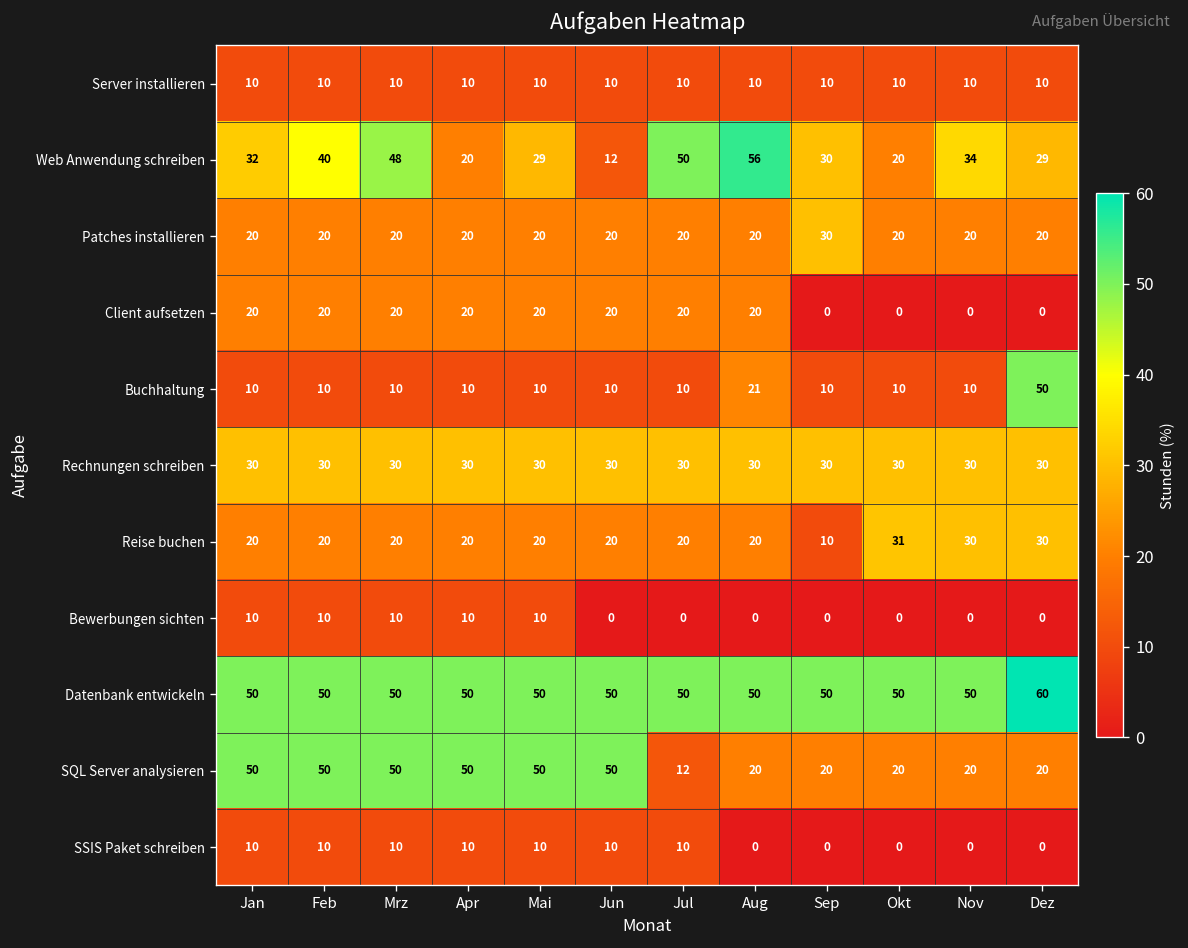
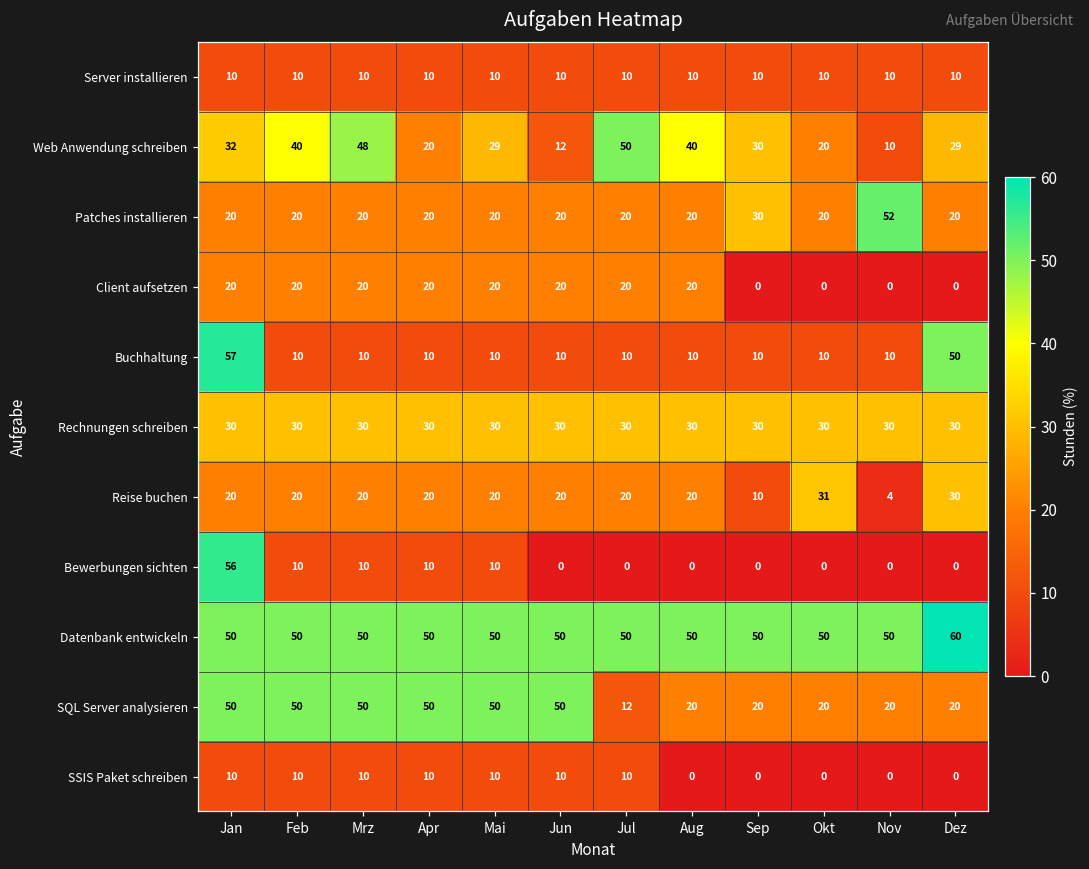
  {
    "Server installieren": {
      "Jan": 10,
      "Feb": 10,
      "Mrz": 10,
      "Apr": 10,
      "Mai": 10,
      "Jun": 10,
      "Jul": 10,
      "Aug": 10,
      "Sep": 10,
      "Okt": 10,
      "Nov": 10,
      "Dez": 10
    },
    "Web Anwendung schreiben": {
      "Jan": 32,
      "Feb": 40,
      "Mrz": 48,
      "Apr": 20,
      "Mai": 29,
      "Jun": 12,
      "Jul": 50,
-     "Aug": 56,
+     "Aug": 40,
      "Sep": 30,
      "Okt": 20,
-     "Nov": 34,
+     "Nov": 10,
      "Dez": 29
    },
    "Patches installieren": {
      "Jan": 20,
      "Feb": 20,
      "Mrz": 20,
      "Apr": 20,
      "Mai": 20,
      "Jun": 20,
      "Jul": 20,
      "Aug": 20,
      "Sep": 30,
      "Okt": 20,
-     "Nov": 20,
+     "Nov": 52,
      "Dez": 20
    },
    "Client aufsetzen": {
      "Jan": 20,
      "Feb": 20,
      "Mrz": 20,
      "Apr": 20,
      "Mai": 20,
      "Jun": 20,
      "Jul": 20,
      "Aug": 20,
      "Sep": 0,
      "Okt": 0,
      "Nov": 0,
      "Dez": 0
    },
    "Buchhaltung": {
-     "Jan": 10,
+     "Jan": 57,
      "Feb": 10,
      "Mrz": 10,
      "Apr": 10,
      "Mai": 10,
      "Jun": 10,
      "Jul": 10,
-     "Aug": 21,
+     "Aug": 10,
      "Sep": 10,
      "Okt": 10,
      "Nov": 10,
      "Dez": 50
    },
    "Rechnungen schreiben": {
      "Jan": 30,
      "Feb": 30,
      "Mrz": 30,
      "Apr": 30,
      "Mai": 30,
      "Jun": 30,
      "Jul": 30,
      "Aug": 30,
      "Sep": 30,
      "Okt": 30,
      "Nov": 30,
      "Dez": 30
    },
    "Reise buchen": {
      "Jan": 20,
      "Feb": 20,
      "Mrz": 20,
      "Apr": 20,
      "Mai": 20,
      "Jun": 20,
      "Jul": 20,
      "Aug": 20,
      "Sep": 10,
      "Okt": 31,
-     "Nov": 30,
+     "Nov": 4,
      "Dez": 30
    },
    "Bewerbungen sichten": {
-     "Jan": 10,
+     "Jan": 56,
      "Feb": 10,
      "Mrz": 10,
      "Apr": 10,
      "Mai": 10,
      "Jun": 0,
      "Jul": 0,
      "Aug": 0,
      "Sep": 0,
      "Okt": 0,
      "Nov": 0,
      "Dez": 0
    },
    "Datenbank entwickeln": {
      "Jan": 50,
      "Feb": 50,
      "Mrz": 50,
      "Apr": 50,
      "Mai": 50,
      "Jun": 50,
      "Jul": 50,
      "Aug": 50,
      "Sep": 50,
      "Okt": 50,
      "Nov": 50,
      "Dez": 60
    },
    "SQL Server analysieren": {
      "Jan": 50,
      "Feb": 50,
      "Mrz": 50,
      "Apr": 50,
      "Mai": 50,
      "Jun": 50,
      "Jul": 12,
      "Aug": 20,
      "Sep": 20,
      "Okt": 20,
      "Nov": 20,
      "Dez": 20
    },
    "SSIS Paket schreiben": {
      "Jan": 10,
      "Feb": 10,
      "Mrz": 10,
      "Apr": 10,
      "Mai": 10,
      "Jun": 10,
      "Jul": 10,
      "Aug": 0,
      "Sep": 0,
      "Okt": 0,
      "Nov": 0,
      "Dez": 0
    }
  }
